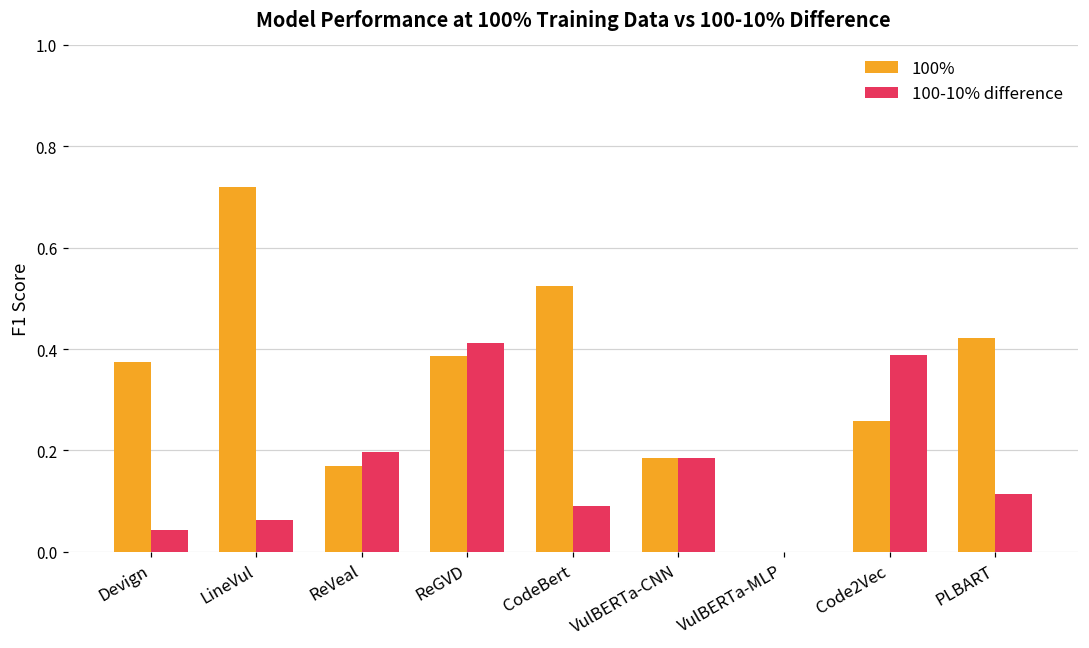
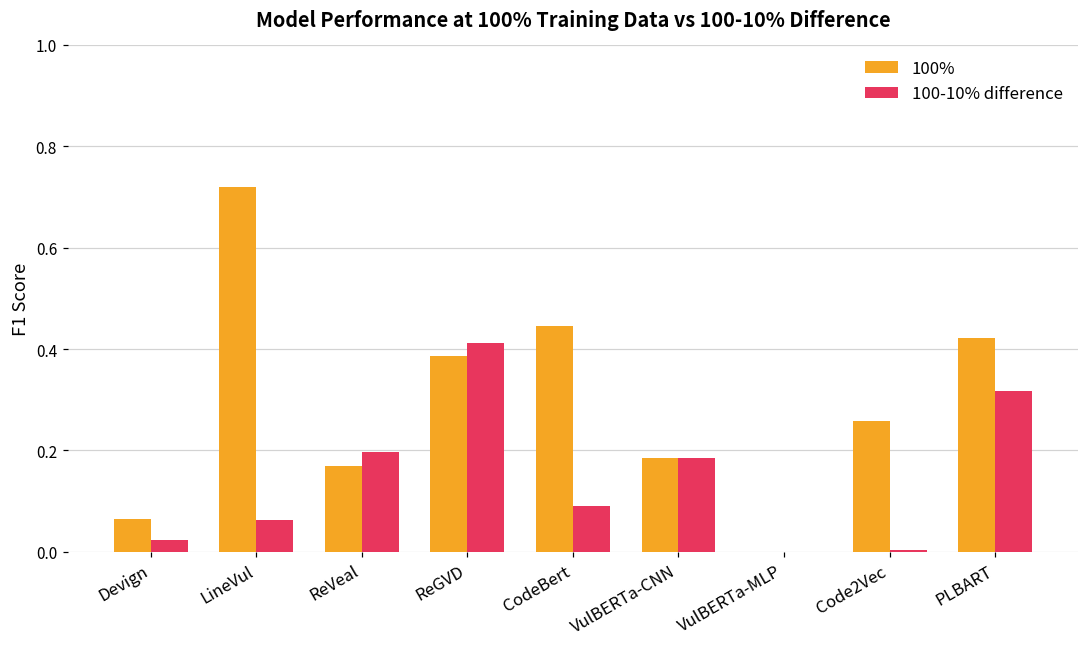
  {
    "100%": {
-     "Devign": 0.37,
+     "Devign": 0.06,
      "LineVul": 0.72,
      "ReVeal": 0.17,
      "ReGVD": 0.39,
-     "CodeBert": 0.52,
+     "CodeBert": 0.45,
      "VulBERTa-CNN": 0.19,
      "VulBERTa-MLP": 0.00,
      "Code2Vec": 0.26,
      "PLBART": 0.42
    },
    "100-10% difference": {
-     "Devign": 0.04,
+     "Devign": 0.02,
      "LineVul": 0.06,
      "ReVeal": 0.20,
      "ReGVD": 0.41,
      "CodeBert": 0.09,
      "VulBERTa-CNN": 0.19,
      "VulBERTa-MLP": 0.00,
-     "Code2Vec": 0.39,
-     "PLBART": 0.11
+     "Code2Vec": 0.00,
+     "PLBART": 0.32
    }
  }
